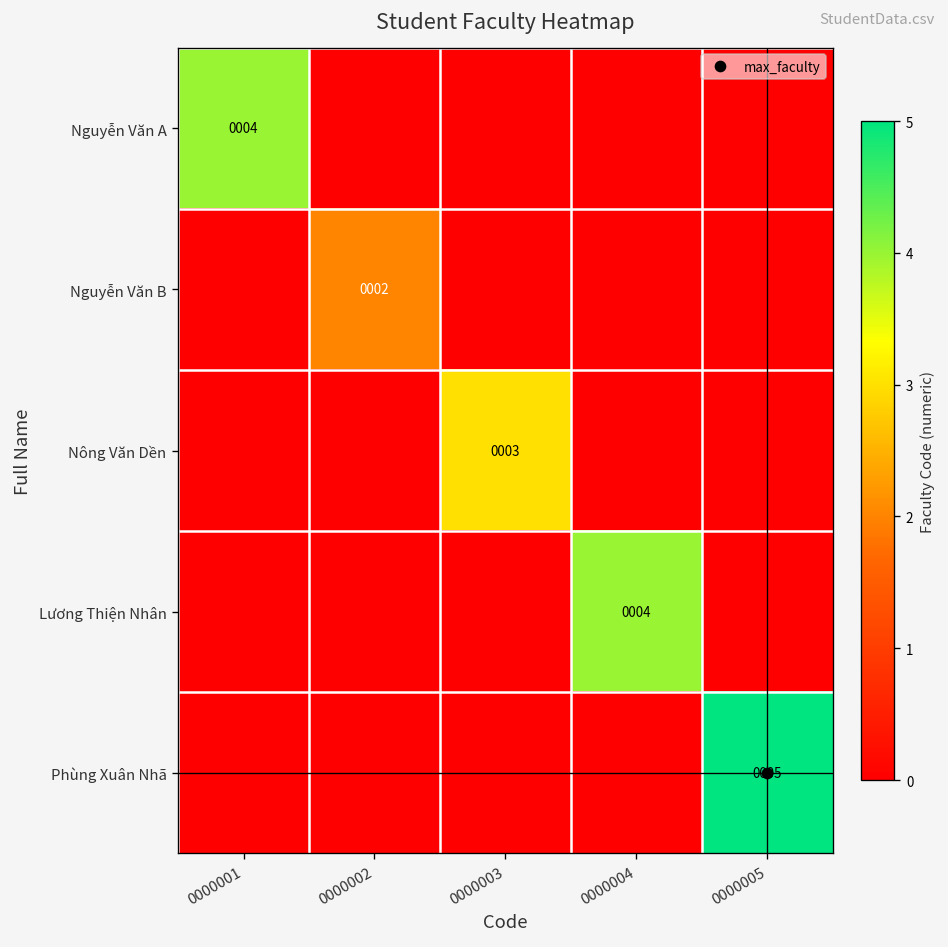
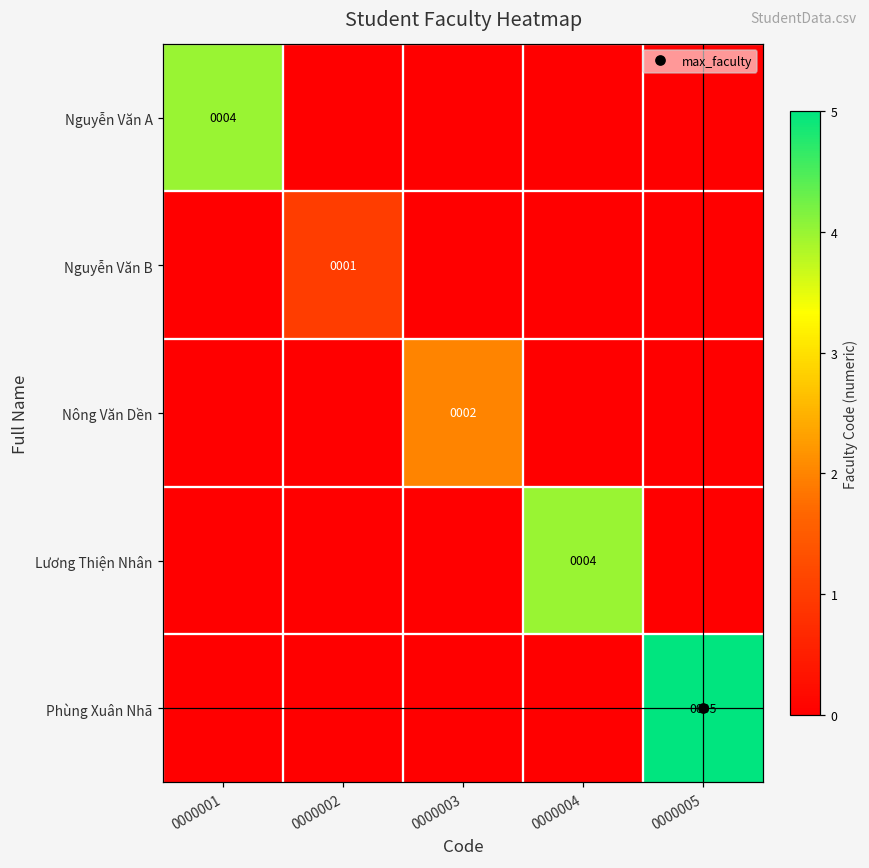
  {
    "Nguyễn Văn A": {
      "0000001": "0004"
    },
    "Nguyễn Văn B": {
-     "0000002": "0002"
+     "0000002": "0001"
    },
    "Nông Văn Dền": {
-     "0000003": "0003"
+     "0000003": "0002"
    },
    "Lương Thiện Nhân": {
      "0000004": "0004"
    }
  }
